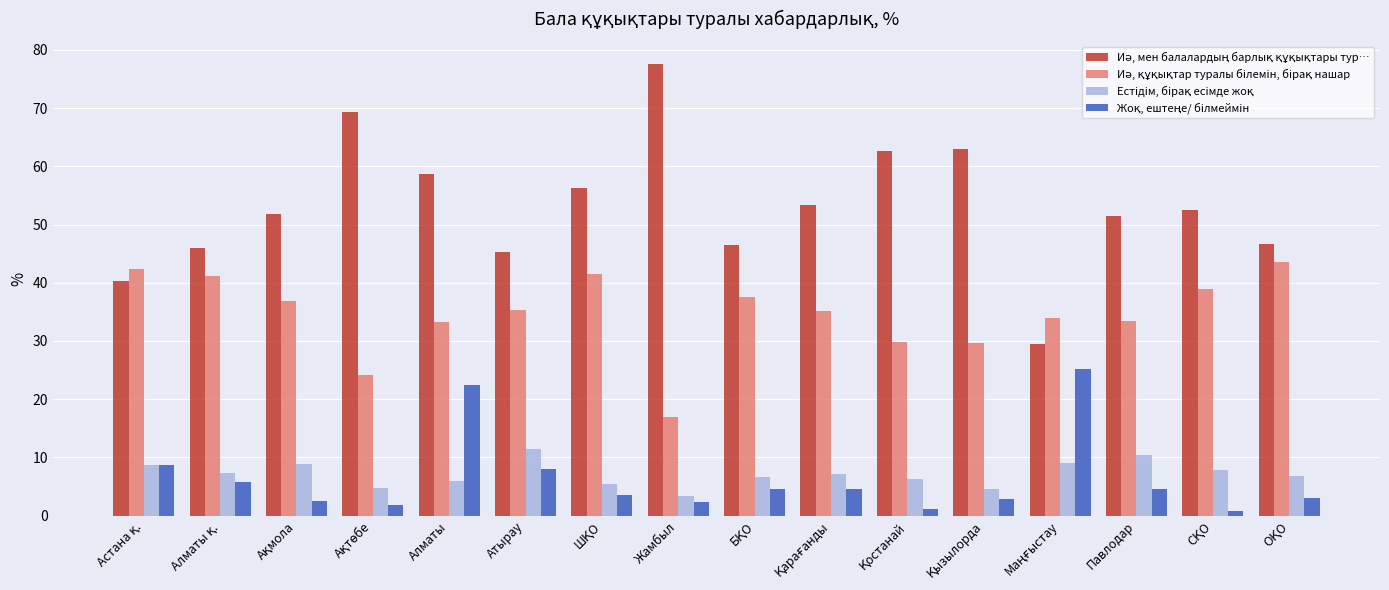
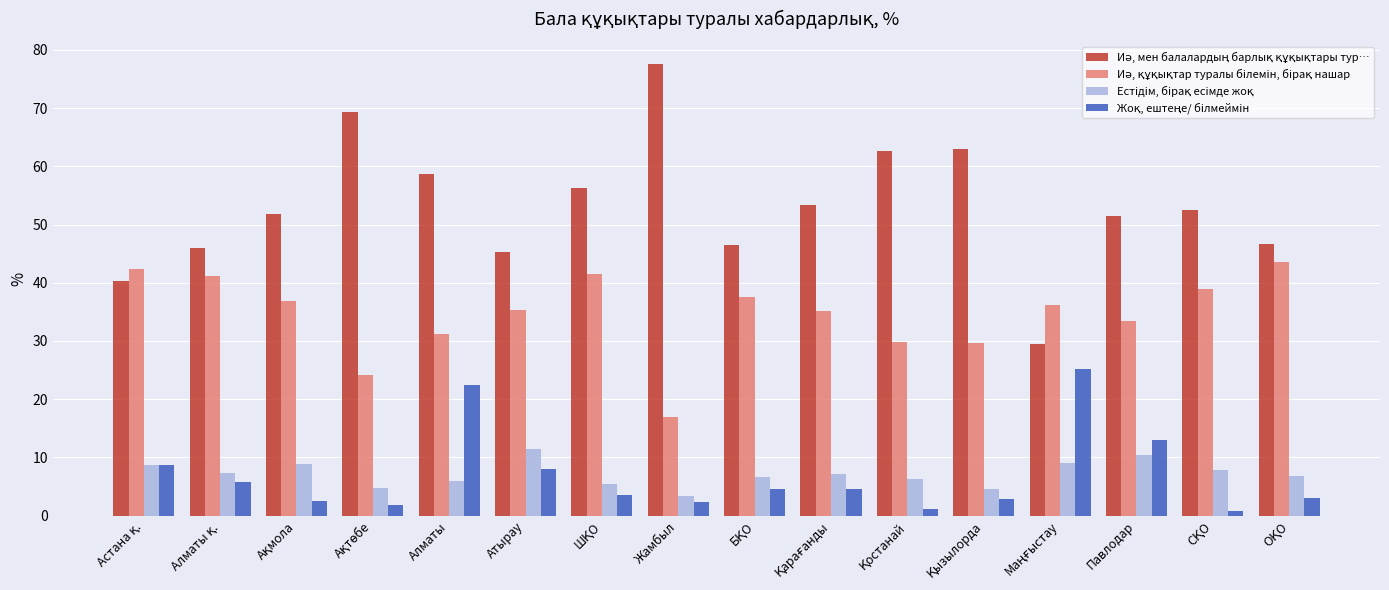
  {
    "Иә, мен балалардың барлық құқықтары тур…": {
      "Астана қ.": 40,
      "Алматы қ.": 46,
      "Ақмола": 52,
      "Ақтөбе": 69,
      "Алматы": 59,
      "Атырау": 45,
      "ШҚО": 56,
      "Жамбыл": 78,
      "БҚО": 46,
      "Қарағанды": 53,
      "Қостанай": 63,
      "Қызылорда": 63,
      "Маңғыстау": 29,
      "Павлодар": 52,
      "СҚО": 53,
      "ОҚО": 47
    },
    "Иә, құқықтар туралы білемін, бірақ нашар": {
      "Астана қ.": 42,
      "Алматы қ.": 41,
      "Ақмола": 37,
      "Ақтөбе": 24,
-     "Алматы": 33,
+     "Алматы": 31,
      "Атырау": 35,
      "ШҚО": 42,
      "Жамбыл": 17,
      "БҚО": 38,
      "Қарағанды": 35,
      "Қостанай": 30,
      "Қызылорда": 30,
-     "Маңғыстау": 34,
+     "Маңғыстау": 36,
      "Павлодар": 33,
      "СҚО": 39,
      "ОҚО": 44
    },
    "Естідім, бірақ есімде жоқ": {
      "Астана қ.": 9,
      "Алматы қ.": 7,
      "Ақмола": 9,
      "Ақтөбе": 5,
      "Алматы": 6,
      "Атырау": 12,
      "ШҚО": 6,
      "Жамбыл": 3,
      "БҚО": 7,
      "Қарағанды": 7,
      "Қостанай": 6,
      "Қызылорда": 5,
      "Маңғыстау": 9,
      "Павлодар": 10,
      "СҚО": 8,
      "ОҚО": 7
    },
    "Жоқ, ештеңе/ білмеймін": {
      "Астана қ.": 9,
      "Алматы қ.": 6,
      "Ақмола": 3,
      "Ақтөбе": 2,
      "Алматы": 22,
      "Атырау": 8,
      "ШҚО": 4,
      "Жамбыл": 2,
      "БҚО": 5,
      "Қарағанды": 5,
      "Қостанай": 1,
      "Қызылорда": 3,
      "Маңғыстау": 25,
-     "Павлодар": 5,
+     "Павлодар": 13,
      "СҚО": 1,
      "ОҚО": 3
    }
  }
